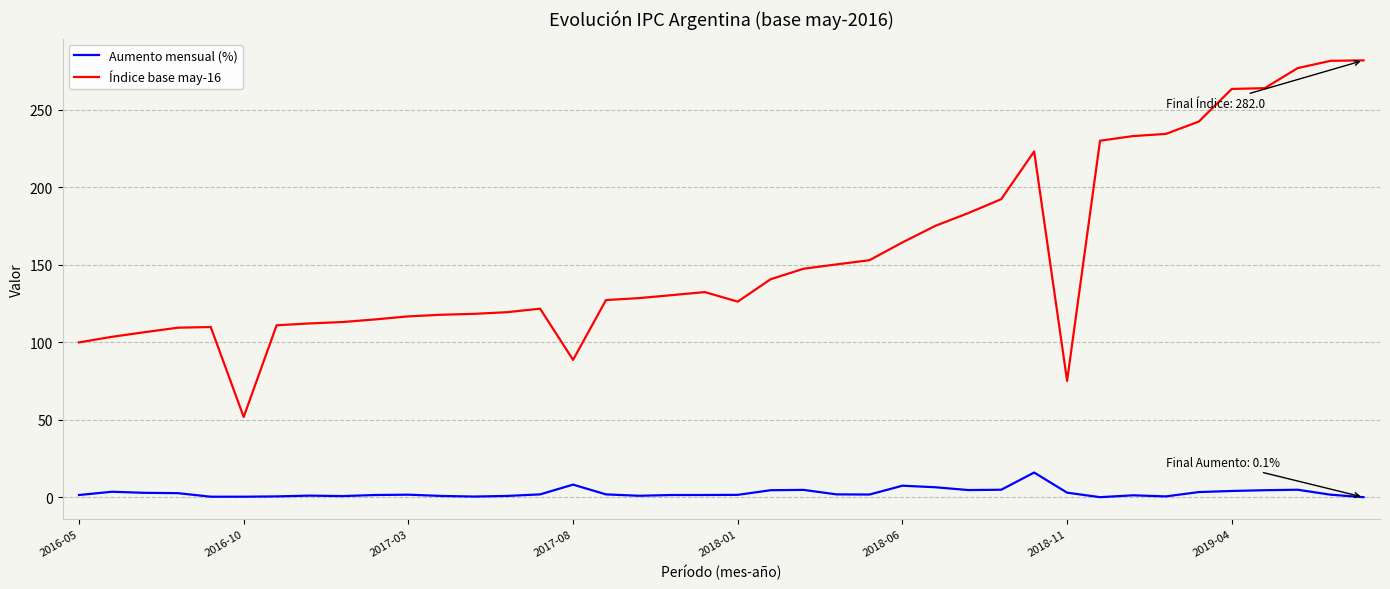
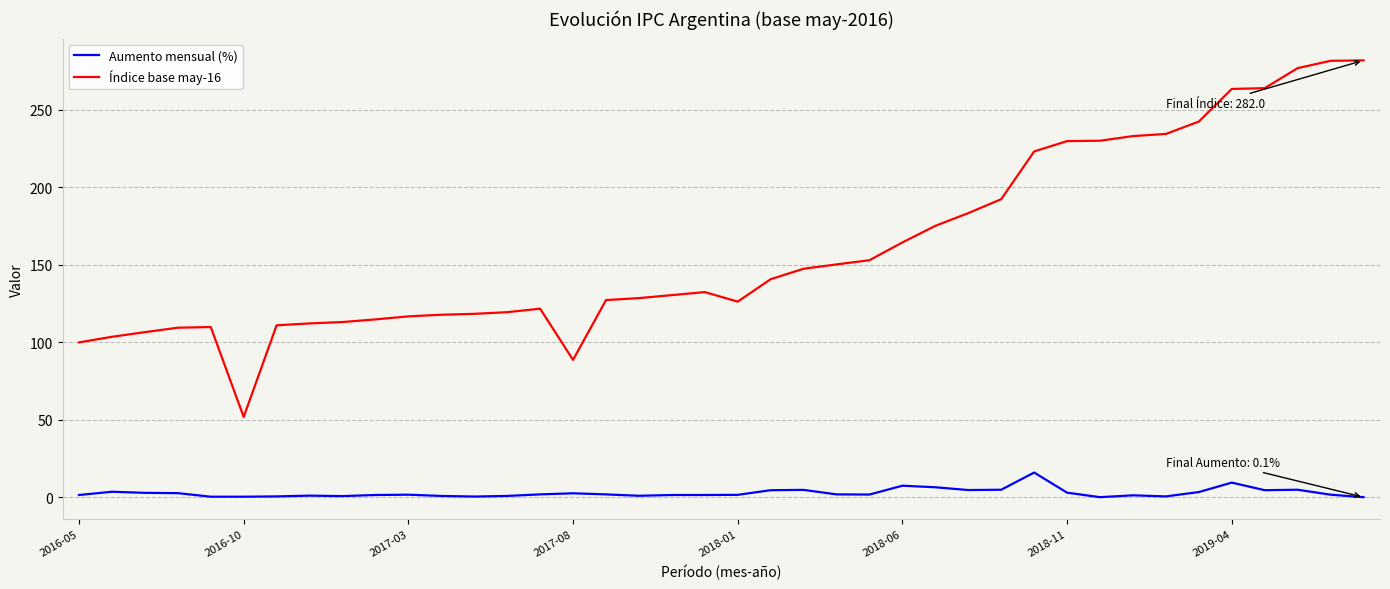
  {
    "Aumento mensual (%)": {
      "2016-05": 2,
      "2016-10": 0,
      "2017-03": 2,
-     "2017-08": 8,
+     "2017-08": 3,
      "2018-01": 2,
      "2018-06": 8,
      "2018-11": 3,
-     "2019-04": 4
+     "2019-04": 10
    },
    "Índice base may-16": {
      "2016-05": 100,
      "2016-10": 52,
      "2017-03": 117,
      "2017-08": 89,
      "2018-01": 126,
      "2018-06": 165,
-     "2018-11": 75
+     "2018-11": 230
    }
  }
